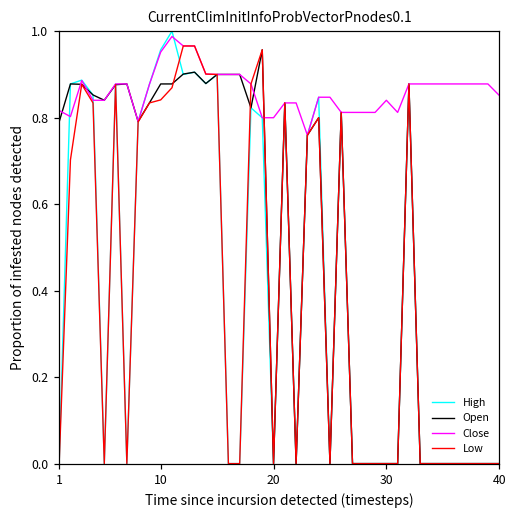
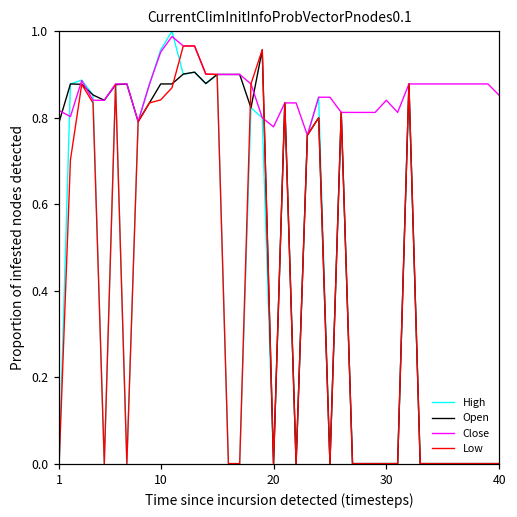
  {
    "Open": {
      "1": 0.79,
      "10": 0.88
    },
    "Close": {
      "1": 0.82,
-     "20": 0.80,
+     "20": 0.78,
      "30": 0.84,
      "40": 0.85
    },
    "Low": {
      "10": 0.84
    }
  }
